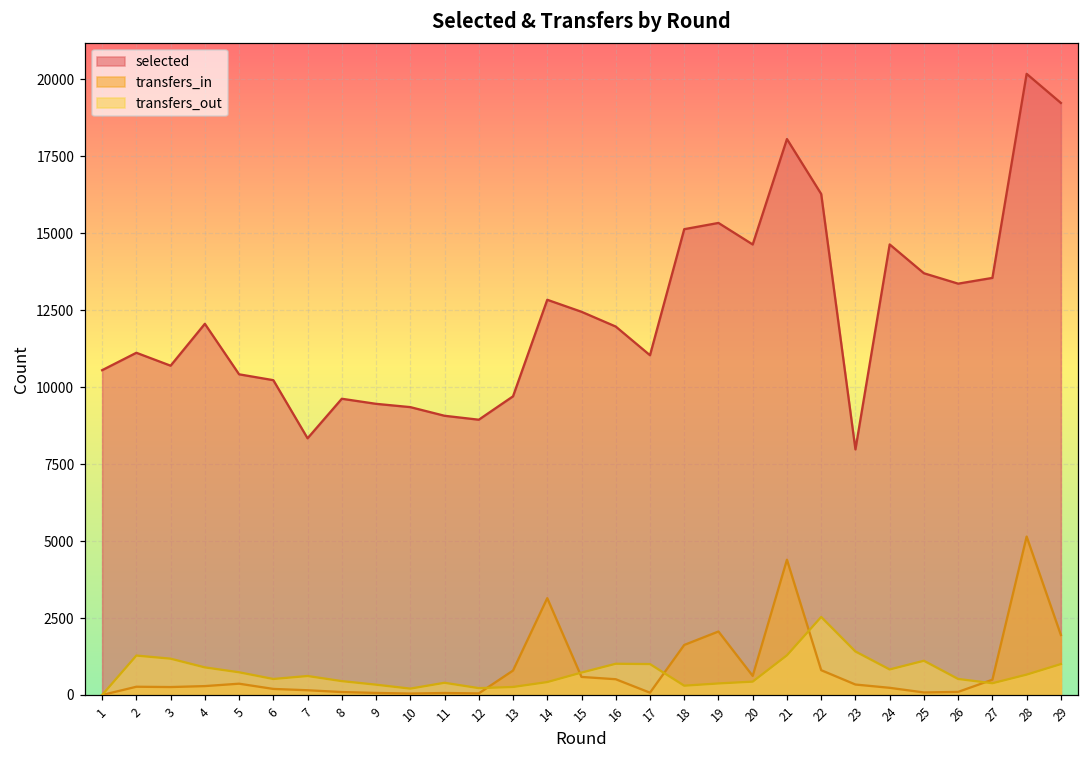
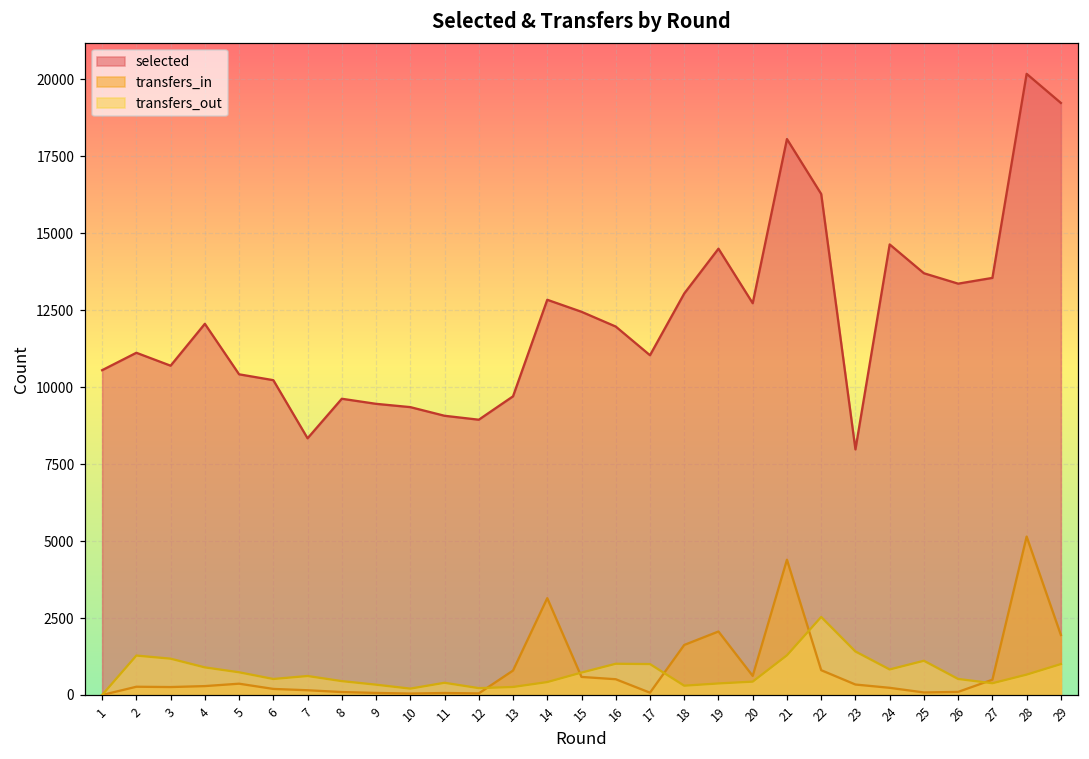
  {
    "selected": {
      "1": 10600,
      "2": 11100,
      "3": 10700,
      "4": 12100,
      "5": 10400,
      "6": 10200,
      "7": 8300,
      "8": 9600,
      "9": 9500,
      "10": 9400,
      "11": 9100,
      "12": 8900,
      "13": 9700,
      "14": 12800,
      "15": 12500,
      "16": 12000,
      "17": 11000,
-     "18": 15100,
-     "19": 15300,
-     "20": 14600,
+     "18": 13000,
+     "19": 14500,
+     "20": 12700,
      "21": 18100,
      "22": 16300,
      "23": 8000,
      "24": 14600,
      "25": 13700,
      "26": 13400,
      "27": 13600,
      "28": 20200,
      "29": 19200
    }
  }
